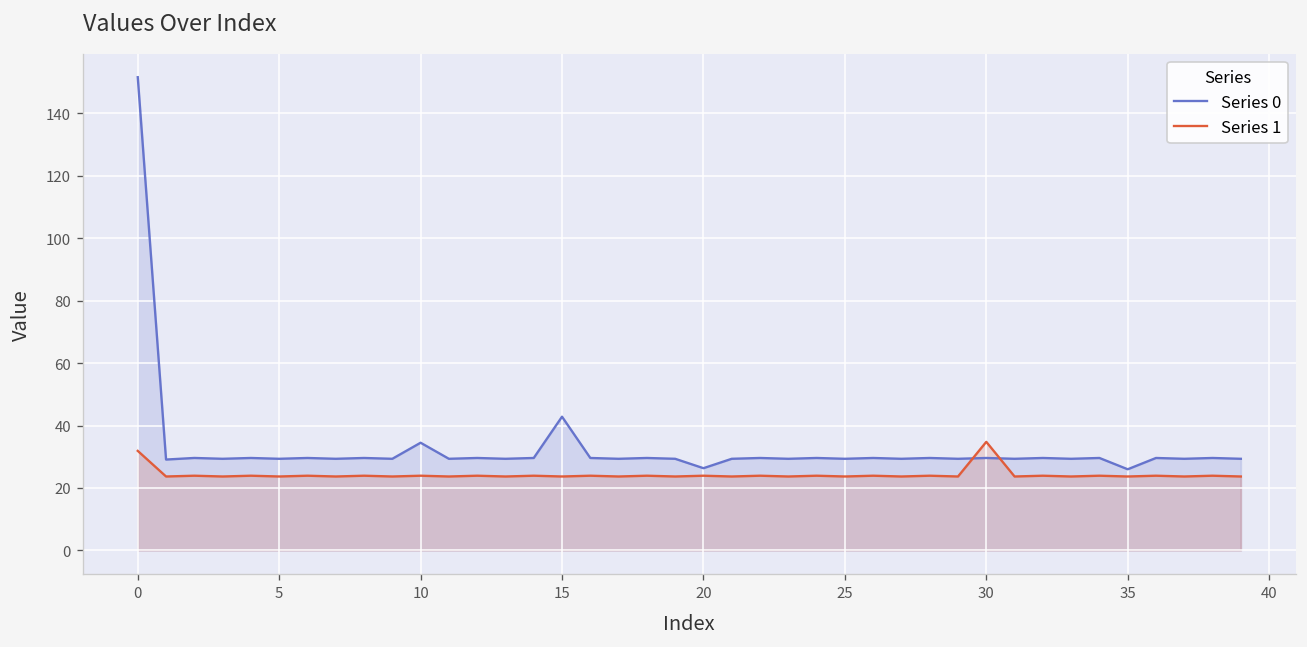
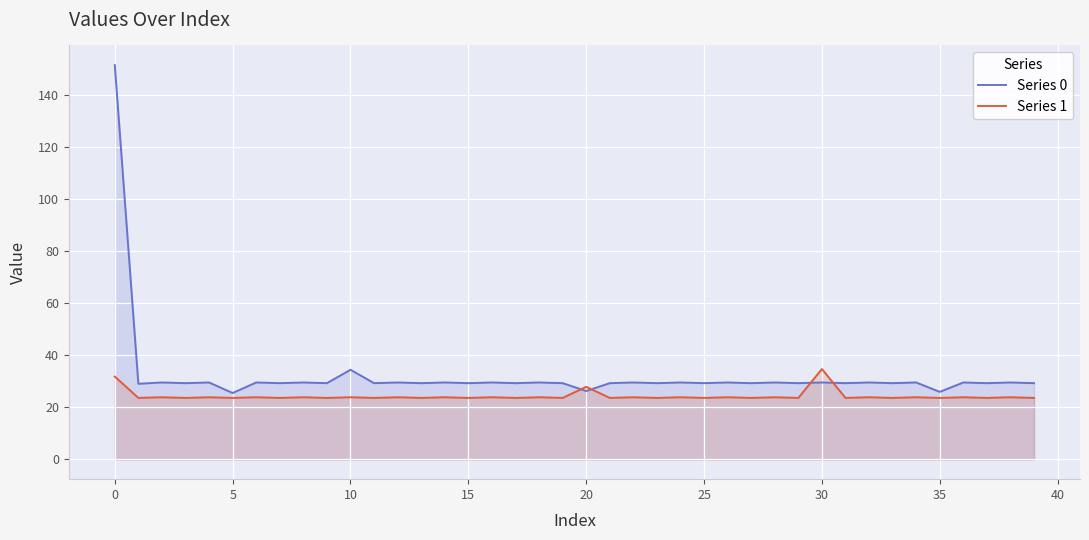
  {
    "Series 0": {
      "0": 152,
-     "5": 29,
+     "5": 26,
      "10": 34,
-     "15": 43,
+     "15": 29,
      "20": 26,
      "25": 29,
      "30": 30,
      "35": 26
    },
    "Series 1": {
      "0": 32,
      "5": 24,
      "10": 24,
      "15": 24,
-     "20": 24,
+     "20": 28,
      "25": 24,
      "30": 35,
      "35": 24
    }
  }
